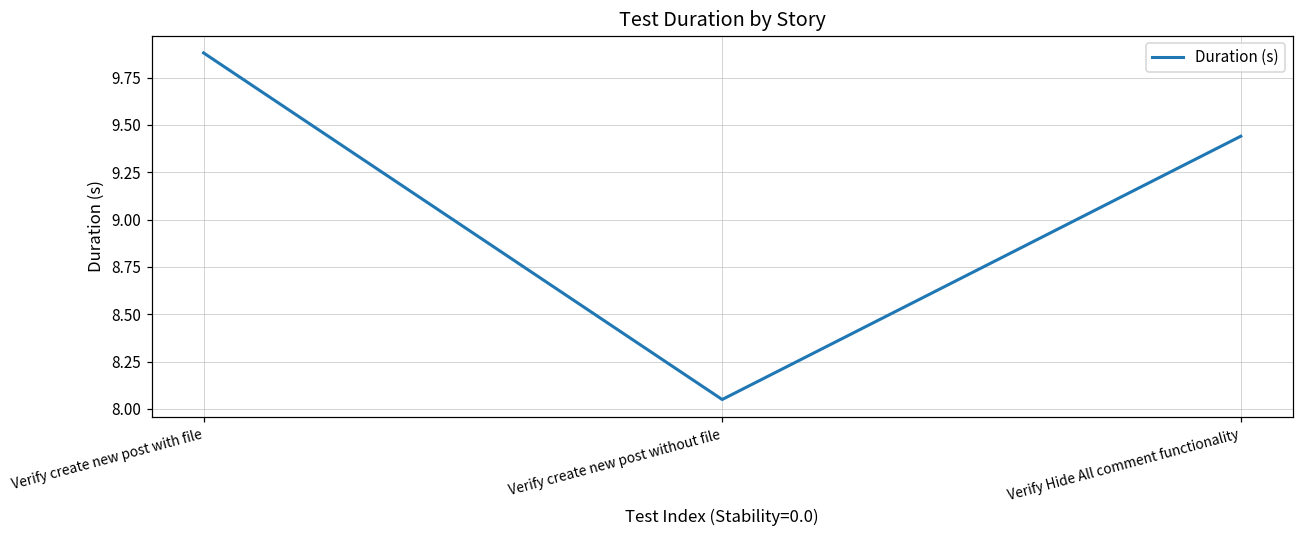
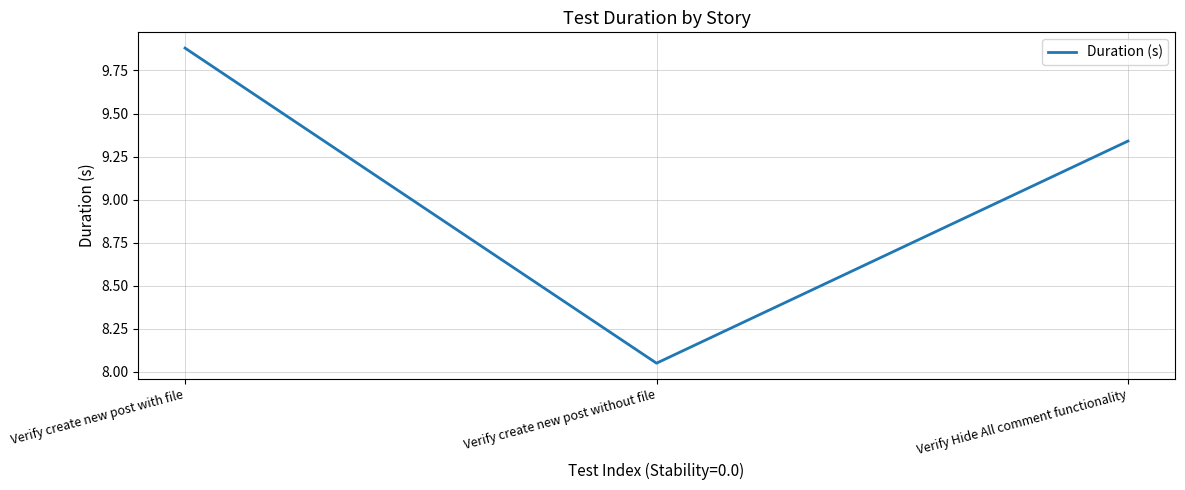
  {
    "Verify create new post with file": 9.88,
    "Verify create new post without file": 8.05,
-   "Verify Hide All comment functionality": 9.44
+   "Verify Hide All comment functionality": 9.34
  }
